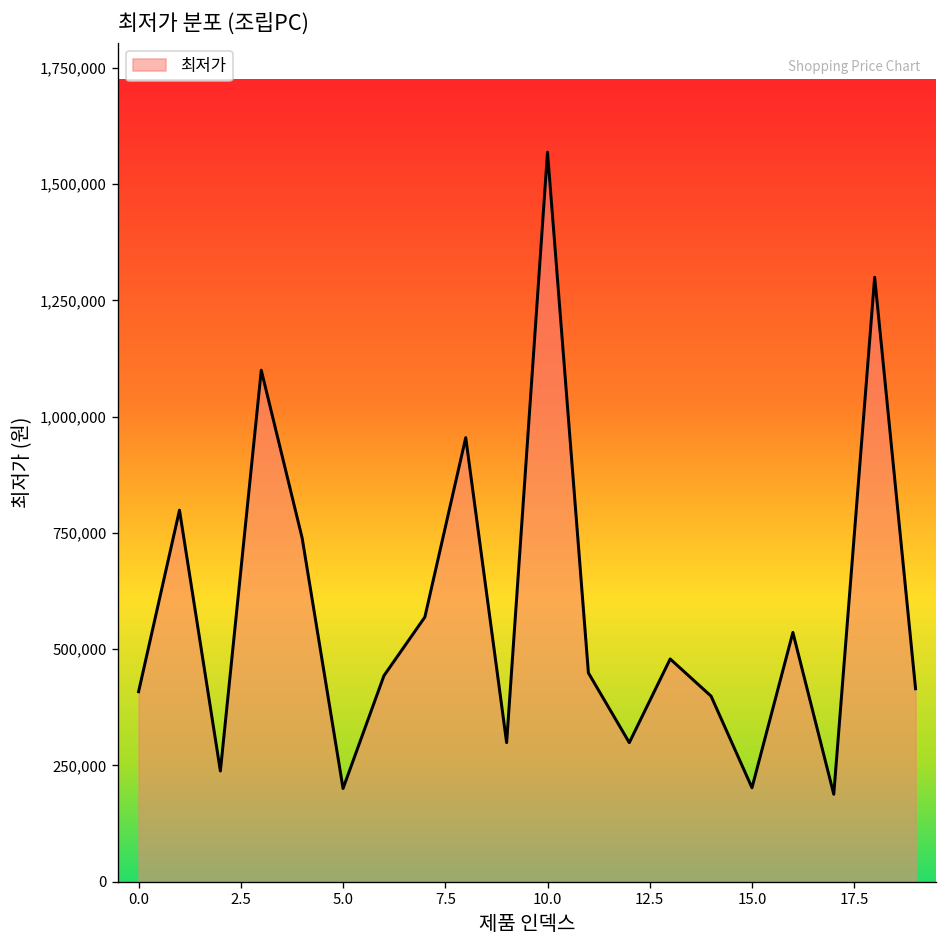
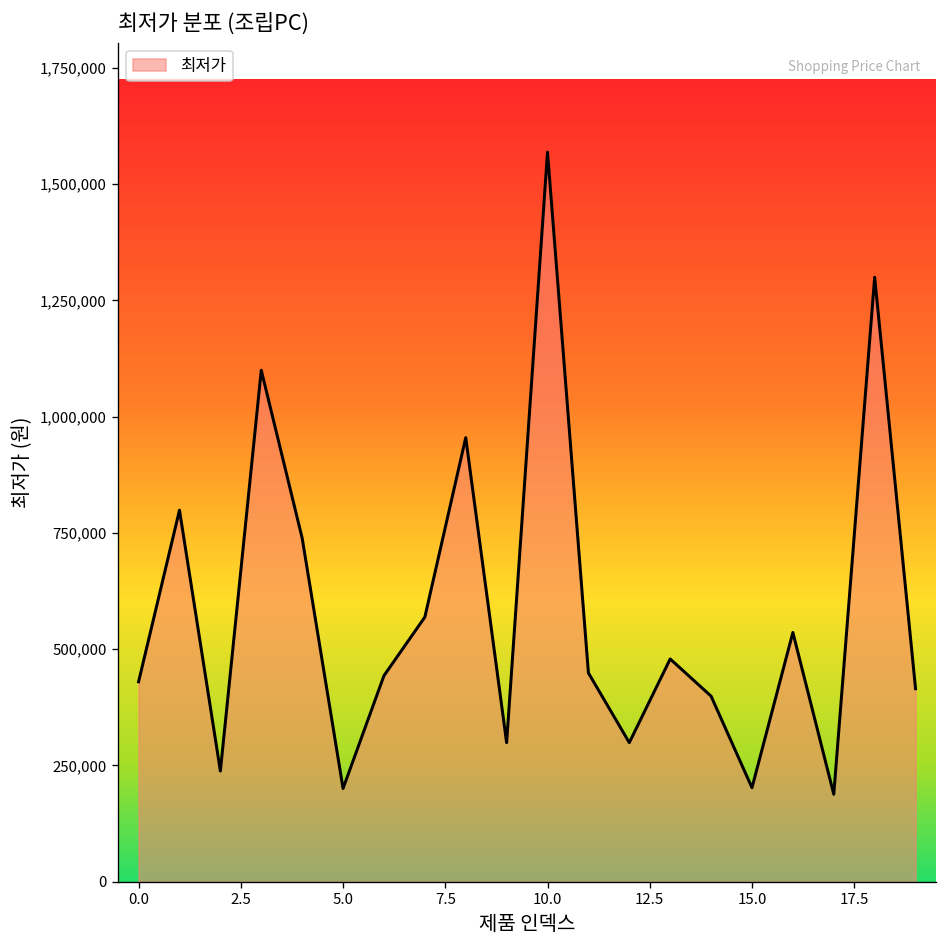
  {
-   "0.0": "410,000",
+   "0.0": "430,000",
    "5.0": "200,000",
    "10.0": "1,570,000",
    "15.0": "200,000"
  }
